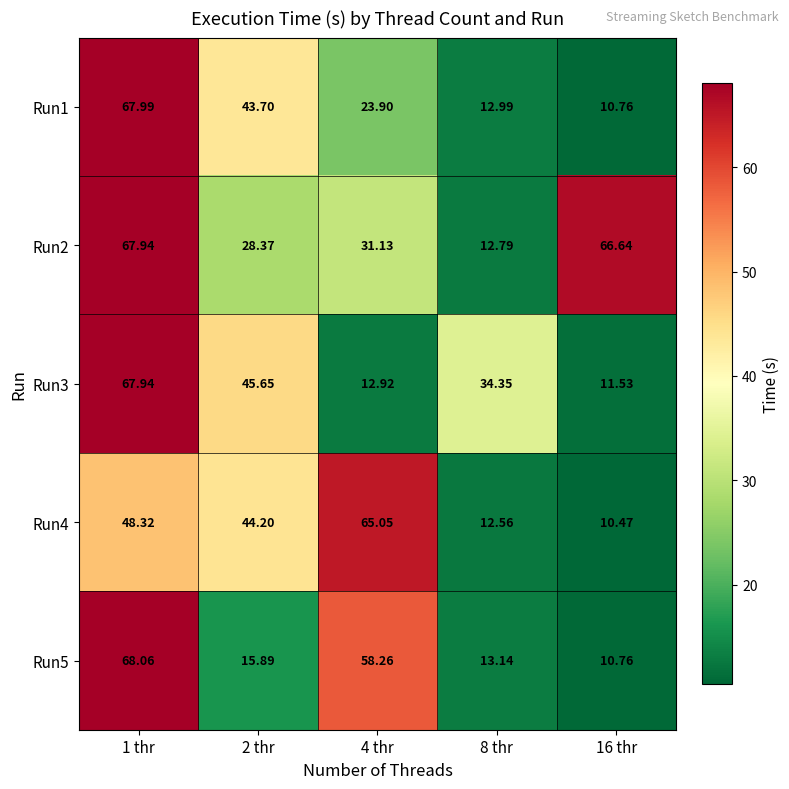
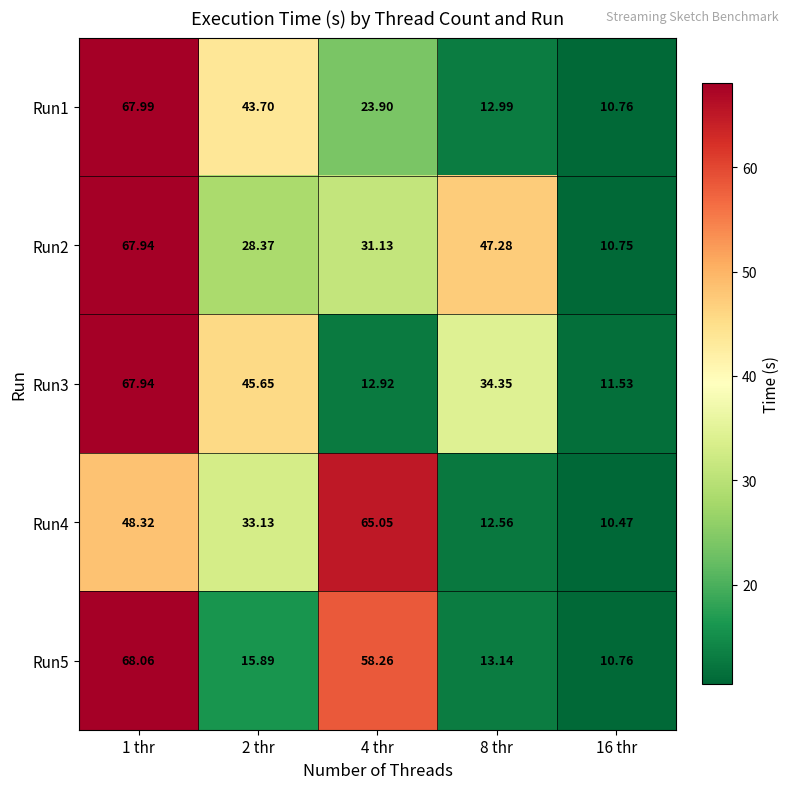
  {
    "Run1": {
      "1 thr": 67.99,
      "2 thr": 43.70,
      "4 thr": 23.90,
      "8 thr": 12.99,
      "16 thr": 10.76
    },
    "Run2": {
      "1 thr": 67.94,
      "2 thr": 28.37,
      "4 thr": 31.13,
-     "8 thr": 12.79,
-     "16 thr": 66.64
+     "8 thr": 47.28,
+     "16 thr": 10.75
    },
    "Run3": {
      "1 thr": 67.94,
      "2 thr": 45.65,
      "4 thr": 12.92,
      "8 thr": 34.35,
      "16 thr": 11.53
    },
    "Run4": {
      "1 thr": 48.32,
-     "2 thr": 44.20,
+     "2 thr": 33.13,
      "4 thr": 65.05,
      "8 thr": 12.56,
      "16 thr": 10.47
    },
    "Run5": {
      "1 thr": 68.06,
      "2 thr": 15.89,
      "4 thr": 58.26,
      "8 thr": 13.14,
      "16 thr": 10.76
    }
  }
